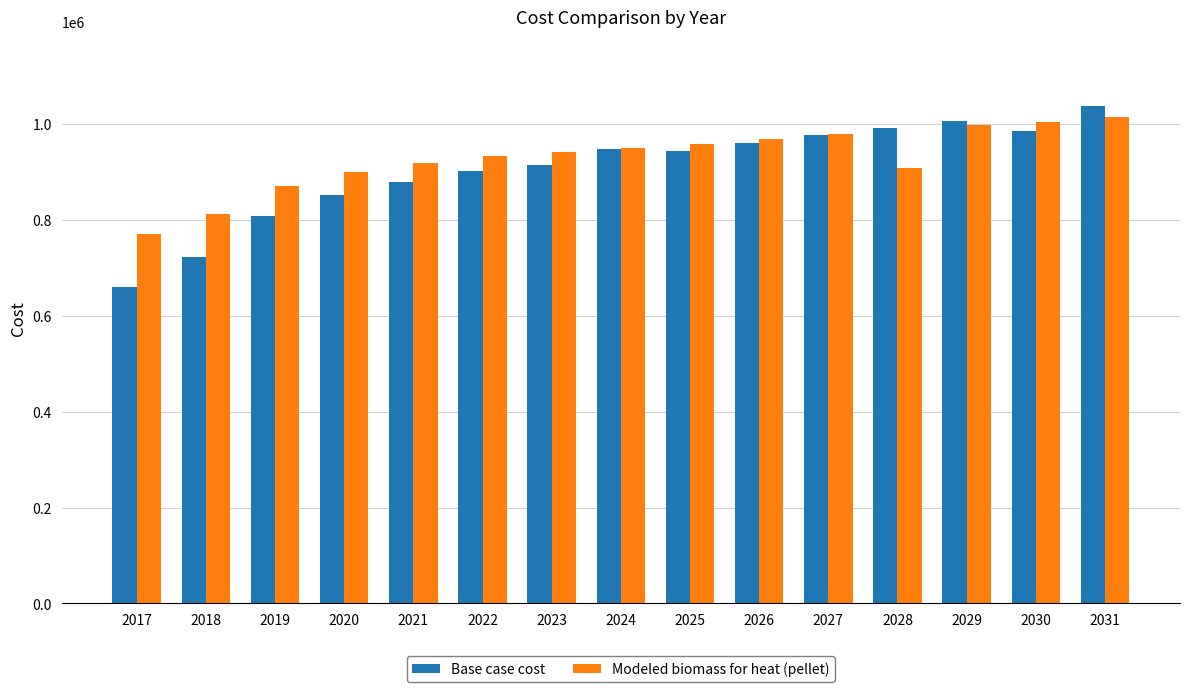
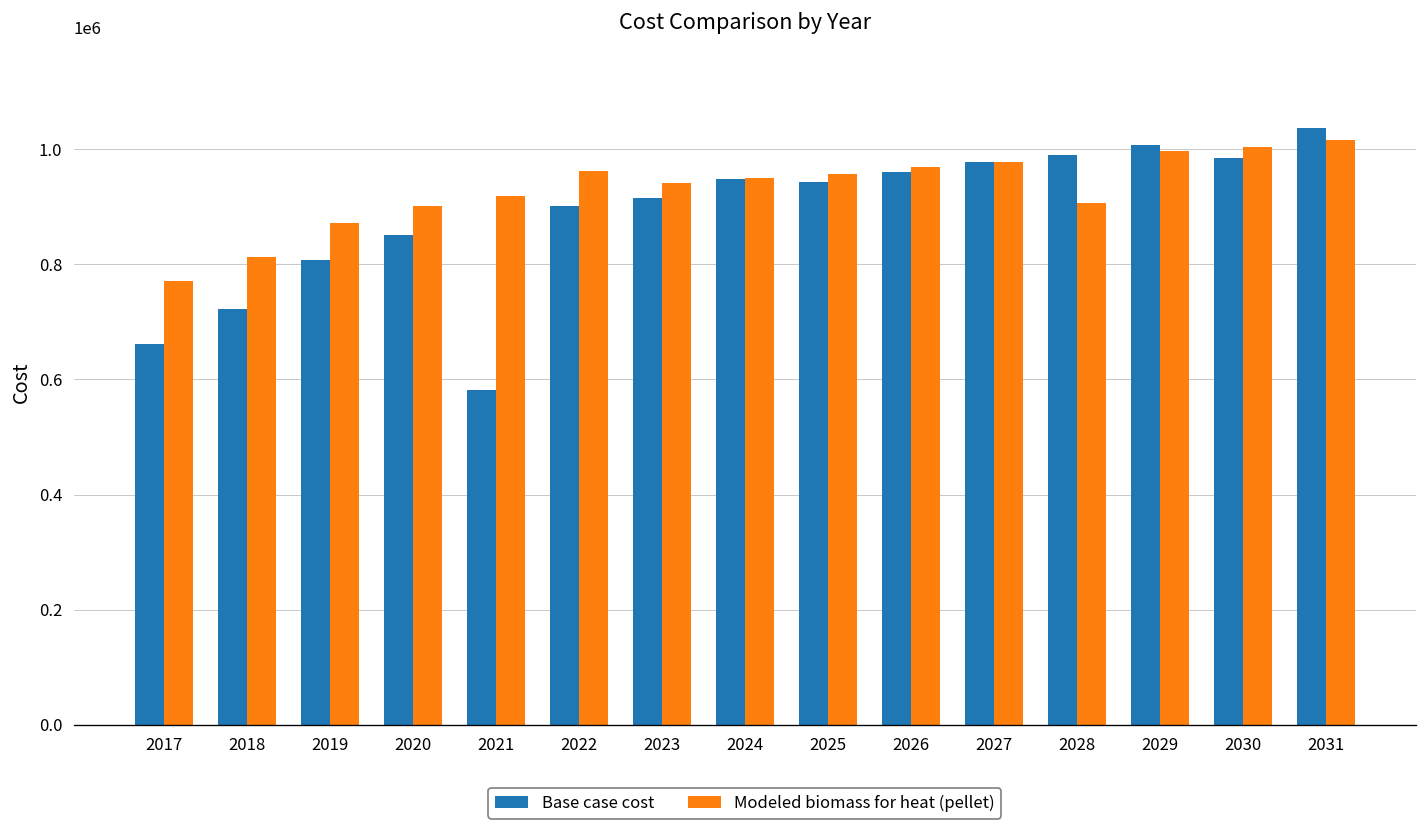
  {
    "Base case cost": {
      "2017": 660000,
      "2018": 720000,
      "2019": 810000,
      "2020": 850000,
-     "2021": 880000,
+     "2021": 580000,
      "2022": 900000,
      "2023": 920000,
      "2024": 950000,
      "2025": 940000,
      "2026": 960000,
      "2027": 980000,
      "2028": 990000,
      "2029": 1010000,
      "2030": 990000,
      "2031": 1040000
    },
    "Modeled biomass for heat (pellet)": {
      "2017": 770000,
      "2018": 810000,
      "2019": 870000,
      "2020": 900000,
      "2021": 920000,
-     "2022": 930000,
+     "2022": 960000,
      "2023": 940000,
      "2024": 950000,
      "2025": 960000,
      "2026": 970000,
      "2027": 980000,
      "2028": 910000,
      "2029": 1000000,
      "2030": 1000000,
      "2031": 1020000
    }
  }
